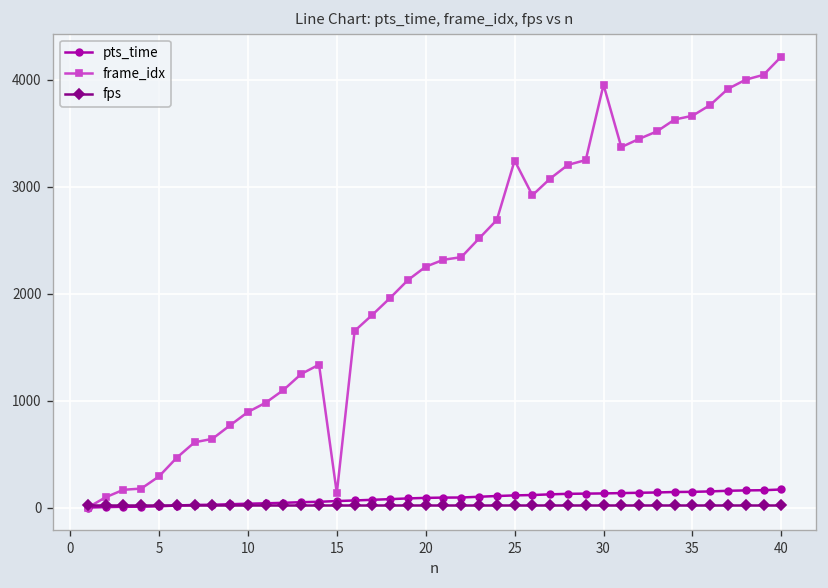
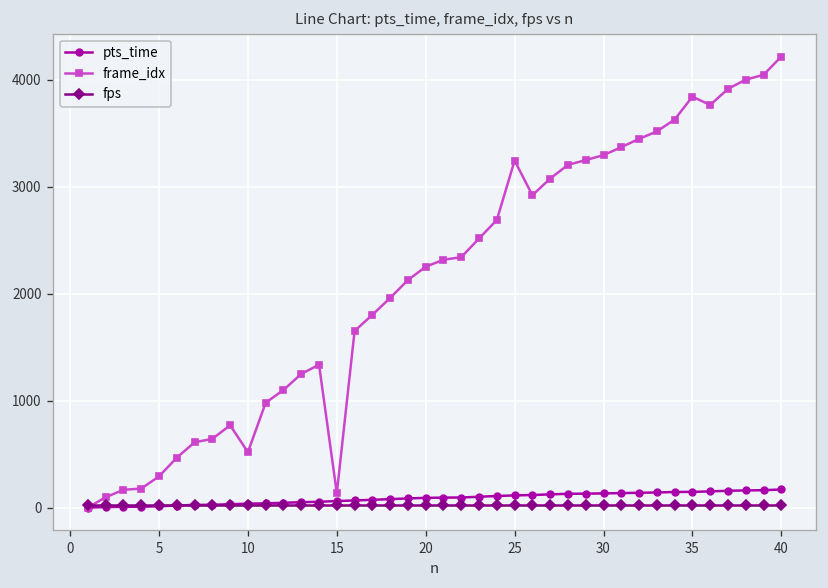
  {
    "frame_idx": {
      "5": 300,
-     "10": 900,
+     "10": 500,
      "15": 100,
      "20": 2300,
      "25": 3200,
-     "30": 4000,
-     "35": 3700,
+     "30": 3300,
+     "35": 3800,
      "40": 4200
    }
  }
